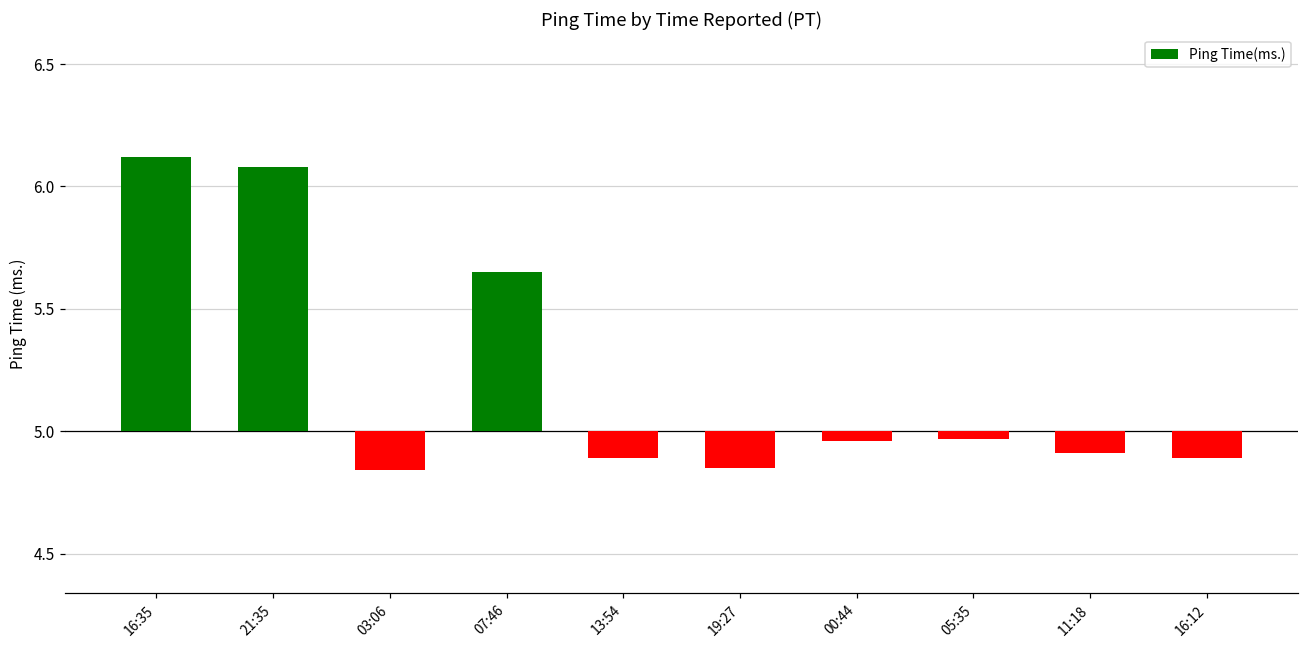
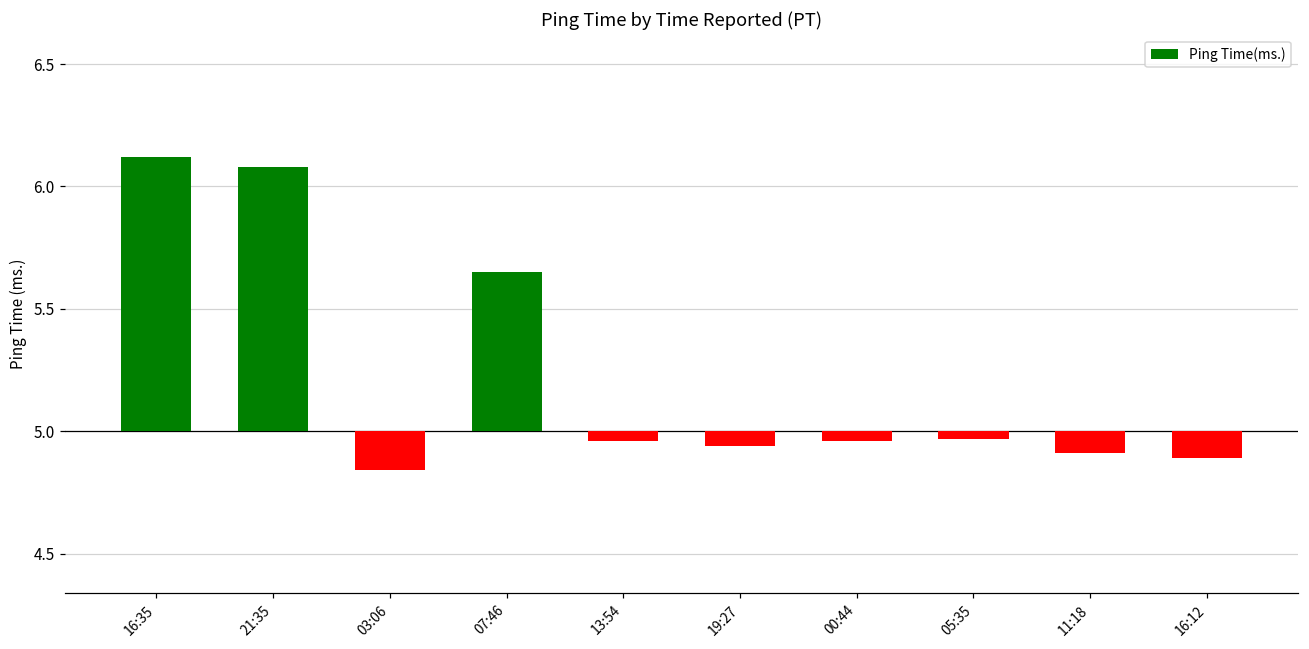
  {
    "16:35": 6.12,
    "21:35": 6.08,
    "03:06": 4.84,
    "07:46": 5.65,
-   "13:54": 4.89,
-   "19:27": 4.85,
+   "13:54": 4.96,
+   "19:27": 4.94,
    "00:44": 4.96,
    "05:35": 4.97,
    "11:18": 4.91,
    "16:12": 4.89
  }
